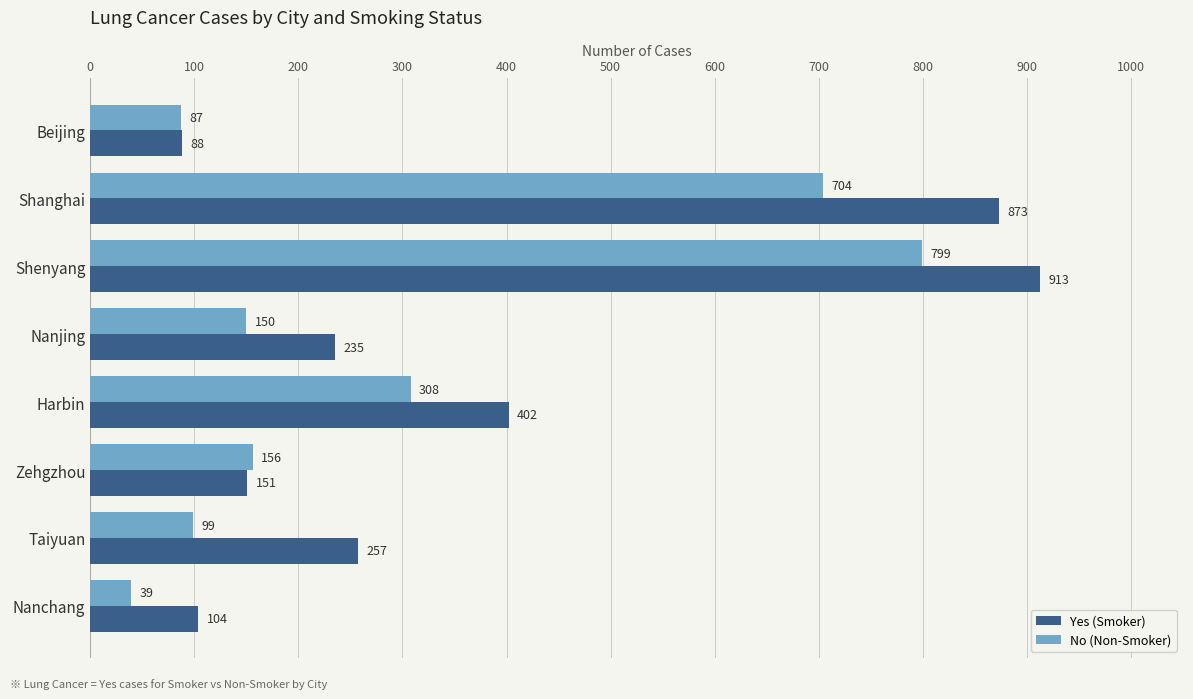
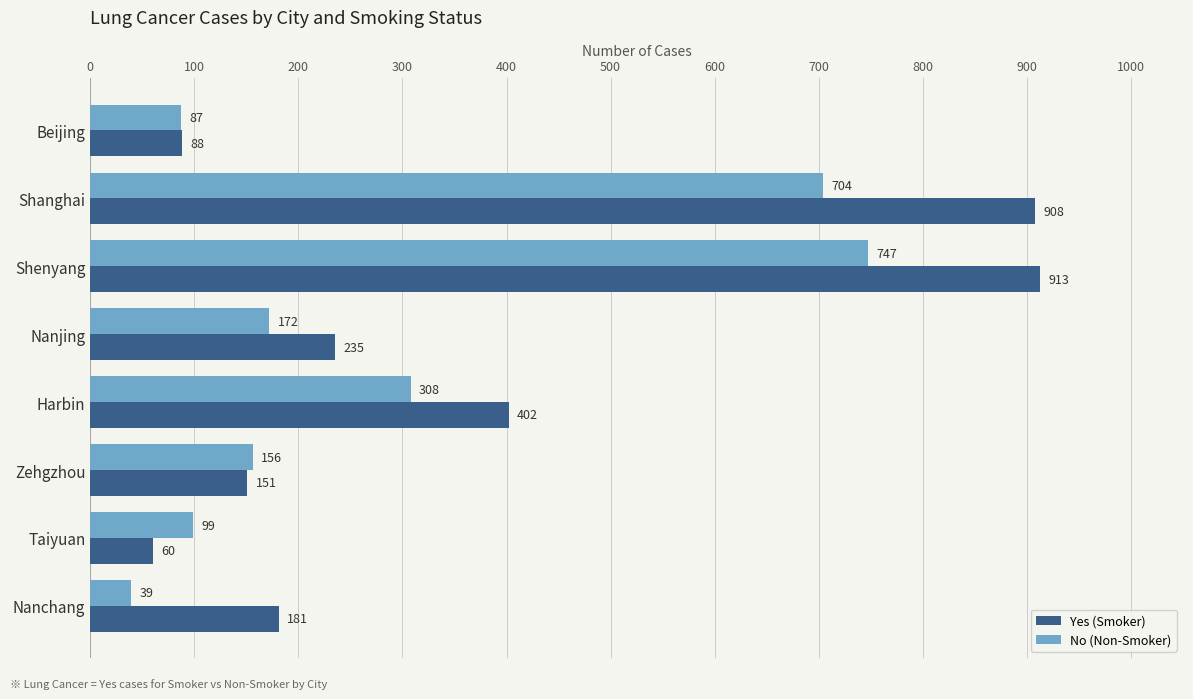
  {
    "Yes (Smoker)": {
      "Beijing": 88,
-     "Shanghai": 873,
+     "Shanghai": 908,
      "Shenyang": 913,
      "Nanjing": 235,
      "Harbin": 402,
      "Zehgzhou": 151,
-     "Taiyuan": 257,
-     "Nanchang": 104
+     "Taiyuan": 60,
+     "Nanchang": 181
    },
    "No (Non-Smoker)": {
      "Beijing": 87,
      "Shanghai": 704,
-     "Shenyang": 799,
-     "Nanjing": 150,
+     "Shenyang": 747,
+     "Nanjing": 172,
      "Harbin": 308,
      "Zehgzhou": 156,
      "Taiyuan": 99,
      "Nanchang": 39
    }
  }
